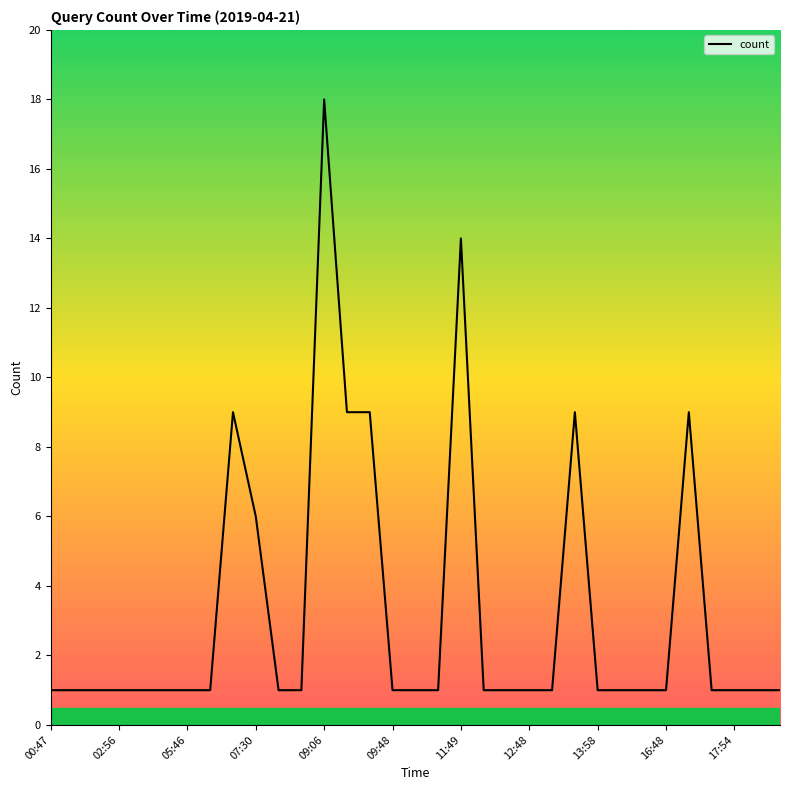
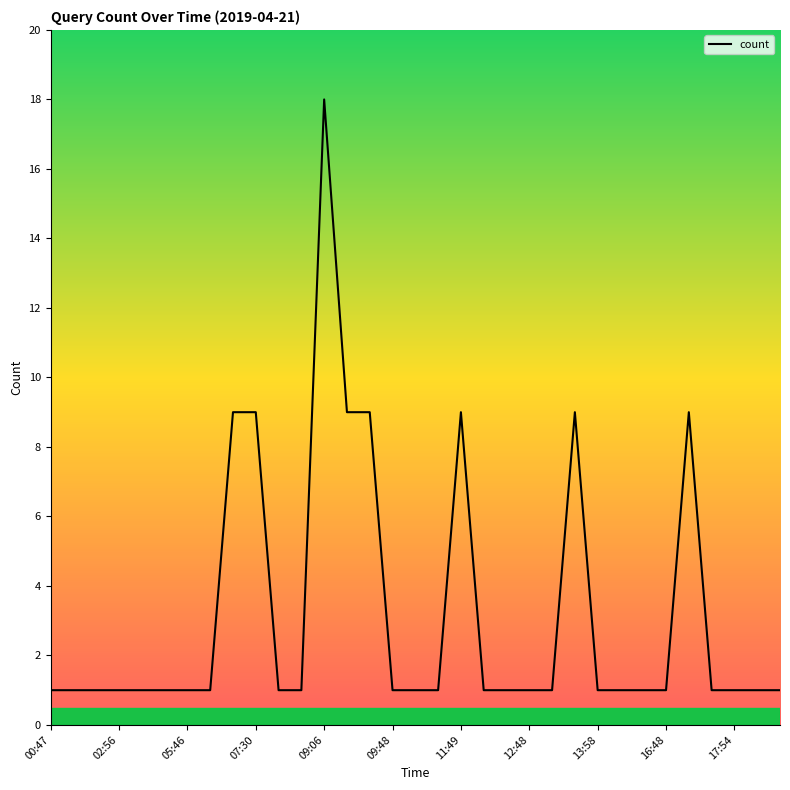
  {
    "00:47": 1,
    "02:56": 1,
    "05:46": 1,
-   "07:30": 6,
+   "07:30": 9,
    "09:06": 18,
    "09:48": 1,
-   "11:49": 14,
+   "11:49": 9,
    "12:48": 1,
    "13:58": 1,
    "16:48": 1,
    "17:54": 1
  }
